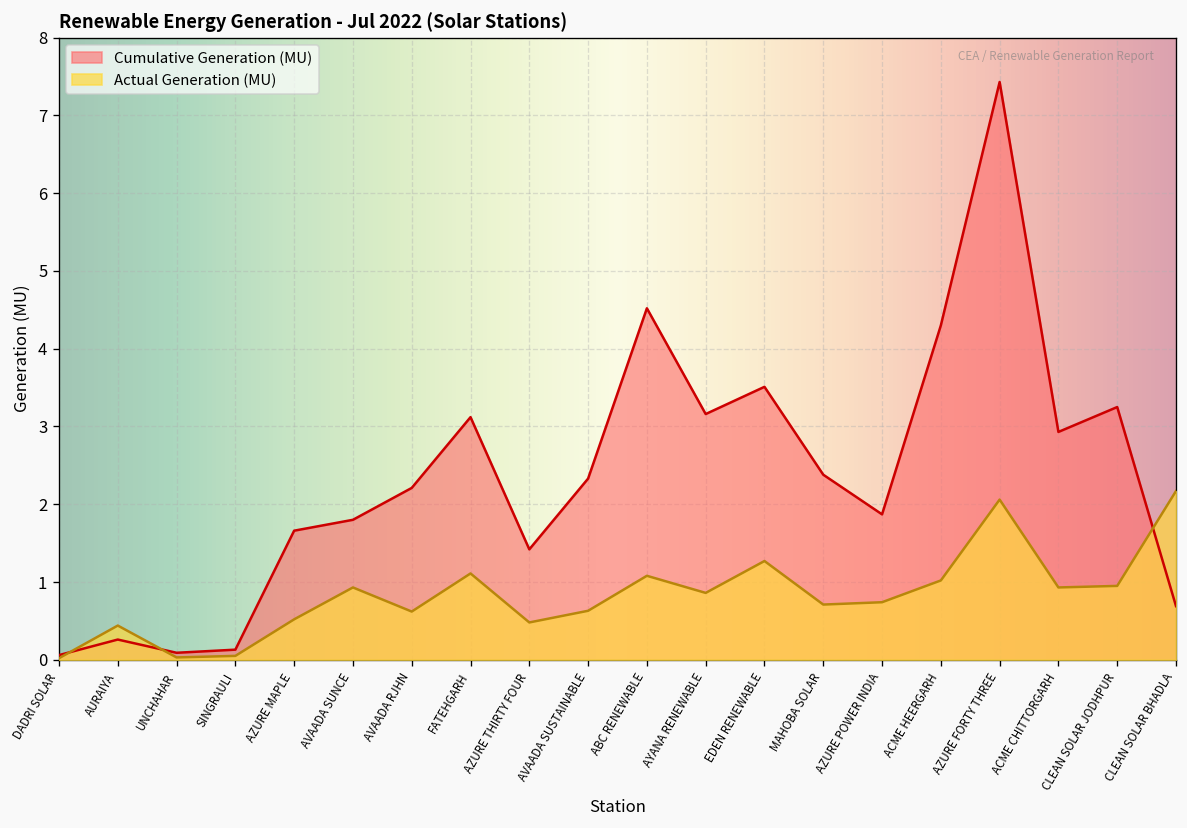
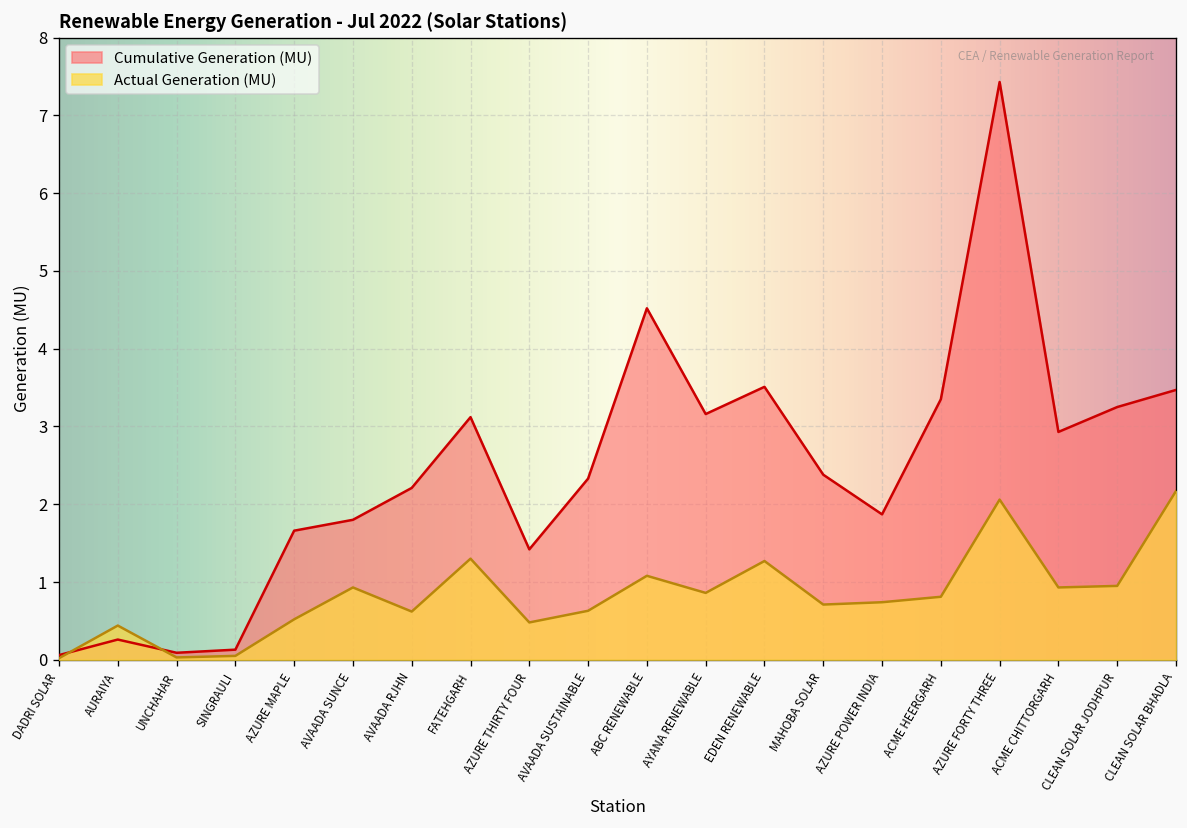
  {
    "Cumulative Generation (MU)": {
      "DADRI SOLAR": 0.1,
      "AURAIYA": 0.3,
      "UNCHAHAR": 0.1,
      "SINGRAULI": 0.1,
      "AZURE MAPLE": 1.7,
      "AVAADA SUNCE": 1.8,
      "AVAADA RJHN": 2.2,
      "FATEHGARH": 3.1,
      "AZURE THIRTY FOUR": 1.4,
      "AVAADA SUSTAINABLE": 2.3,
      "ABC RENEWABLE": 4.5,
      "AYANA RENEWABLE": 3.2,
      "EDEN RENEWABLE": 3.5,
      "MAHOBA SOLAR": 2.4,
      "AZURE POWER INDIA": 1.9,
-     "ACME HEERGARH": 4.3,
+     "ACME HEERGARH": 3.4,
      "AZURE FORTY THREE": 7.4,
      "ACME CHITTORGARH": 2.9,
      "CLEAN SOLAR JODHPUR": 3.3,
-     "CLEAN SOLAR BHADLA": 0.7
+     "CLEAN SOLAR BHADLA": 3.5
    },
    "Actual Generation (MU)": {
      "DADRI SOLAR": 0.0,
      "AURAIYA": 0.4,
      "UNCHAHAR": 0.0,
      "SINGRAULI": 0.1,
      "AZURE MAPLE": 0.5,
      "AVAADA SUNCE": 0.9,
      "AVAADA RJHN": 0.6,
-     "FATEHGARH": 1.1,
+     "FATEHGARH": 1.3,
      "AZURE THIRTY FOUR": 0.5,
      "AVAADA SUSTAINABLE": 0.6,
      "ABC RENEWABLE": 1.1,
      "AYANA RENEWABLE": 0.9,
      "EDEN RENEWABLE": 1.3,
      "MAHOBA SOLAR": 0.7,
      "AZURE POWER INDIA": 0.7,
-     "ACME HEERGARH": 1.0,
+     "ACME HEERGARH": 0.8,
      "AZURE FORTY THREE": 2.1,
      "ACME CHITTORGARH": 0.9,
      "CLEAN SOLAR JODHPUR": 1.0,
      "CLEAN SOLAR BHADLA": 2.2
    }
  }
